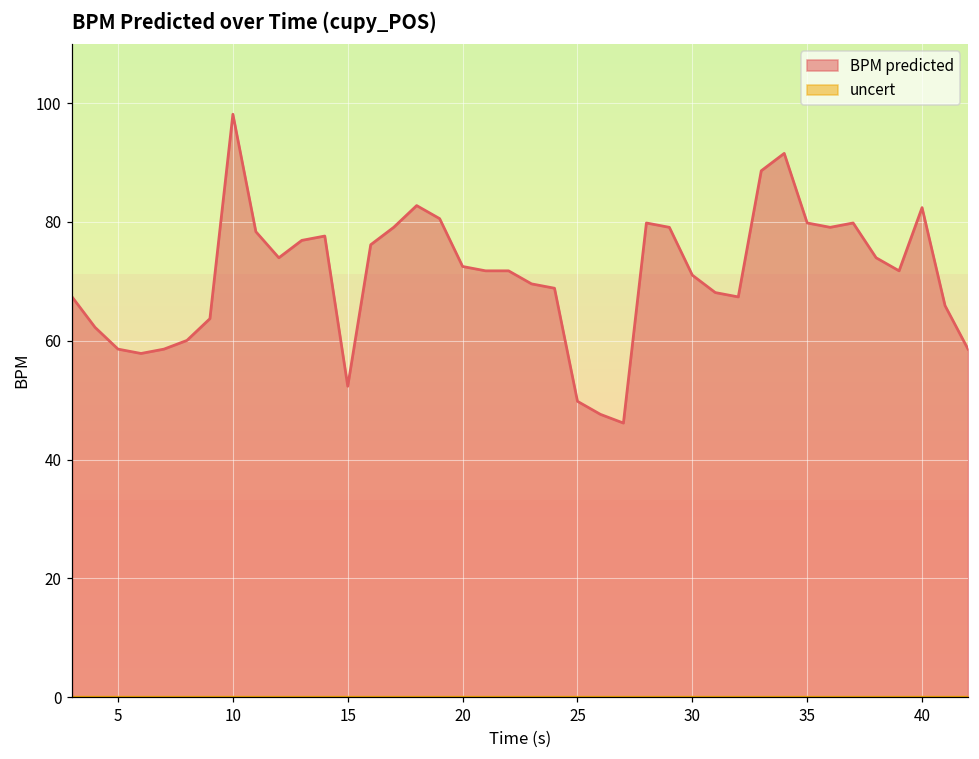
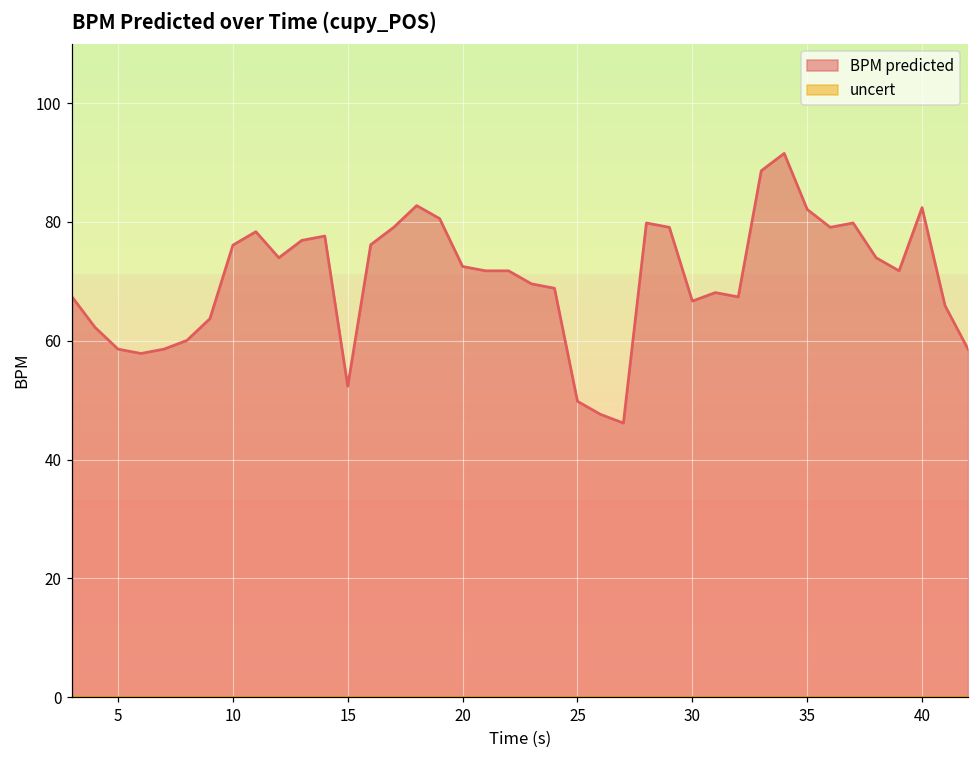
  {
    "BPM predicted": {
      "5": 59,
-     "10": 98,
+     "10": 76,
      "15": 52,
      "20": 73,
      "25": 50,
-     "30": 71,
-     "35": 80,
+     "30": 67,
+     "35": 82,
      "40": 82
    },
    "uncert": {
      "5": 0,
      "10": 0,
      "15": 0,
      "20": 0,
      "25": 0,
      "30": 0,
      "35": 0,
      "40": 0
    }
  }
